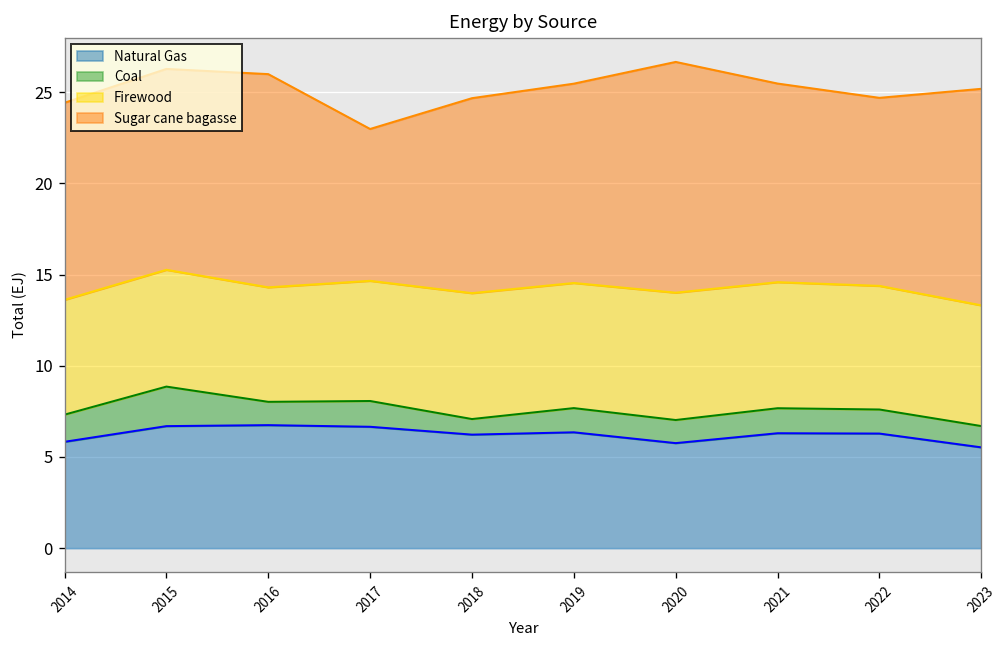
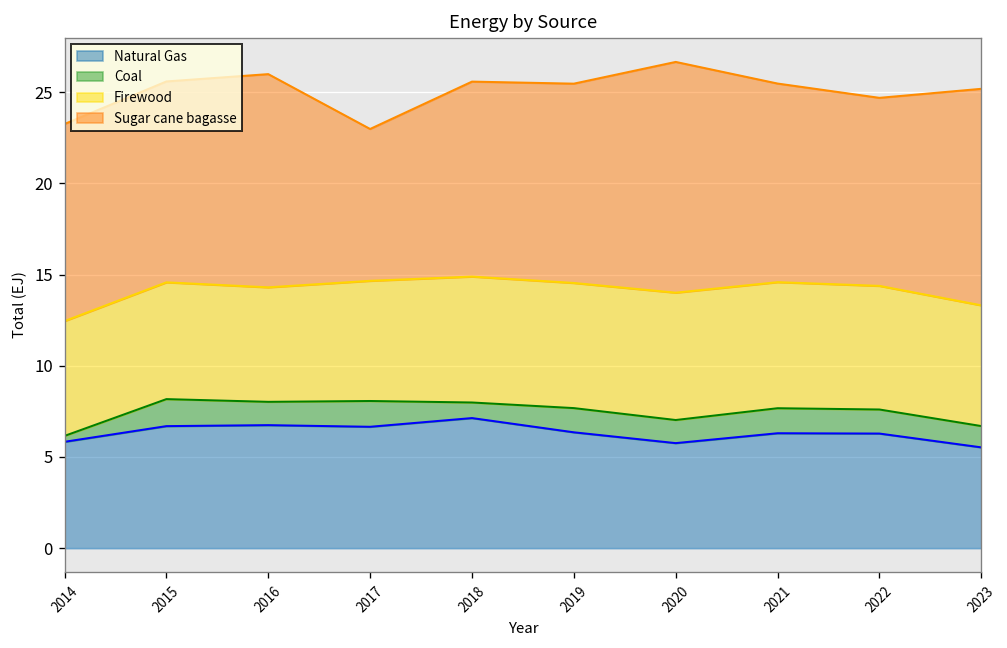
  {
    "Natural Gas": {
      "2014": 5.8,
      "2015": 6.7,
      "2016": 6.7,
      "2017": 6.7,
-     "2018": 6.2,
+     "2018": 7.1,
      "2019": 6.4,
      "2020": 5.8,
      "2021": 6.3,
      "2022": 6.3,
      "2023": 5.5
    },
    "Coal": {
-     "2014": 1.5,
-     "2015": 2.2,
+     "2014": 0.3,
+     "2015": 1.5,
      "2016": 1.3,
      "2017": 1.4,
      "2018": 0.9,
      "2019": 1.3,
      "2020": 1.3,
      "2021": 1.4,
      "2022": 1.3,
      "2023": 1.2
    },
    "Firewood": {
      "2014": 6.3,
      "2015": 6.4,
      "2016": 6.3,
      "2017": 6.6,
      "2018": 6.9,
      "2019": 6.9,
      "2020": 7.0,
      "2021": 6.9,
      "2022": 6.8,
      "2023": 6.6
    },
    "Sugar cane bagasse": {
      "2014": 10.8,
      "2016": 11.7,
      "2017": 8.3,
      "2018": 10.7,
      "2019": 10.9,
      "2020": 12.7,
      "2021": 10.9,
      "2022": 10.3,
      "2023": 11.9
    }
  }
